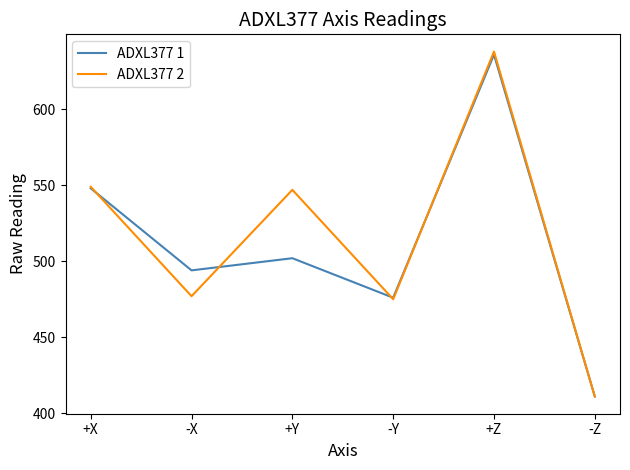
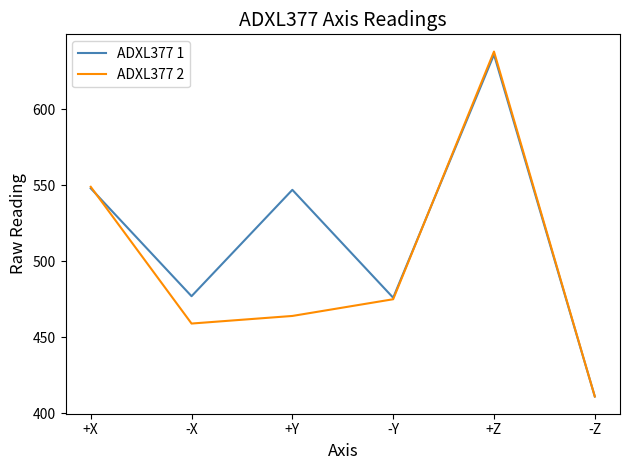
  {
    "ADXL377 1": {
-     "-X": 494,
-     "+Y": 502,
+     "-X": 477,
+     "+Y": 547,
      "+Z": 636
    },
    "ADXL377 2": {
-     "-X": 477,
-     "+Y": 547,
+     "-X": 459,
+     "+Y": 464,
      "+Z": 638
    }
  }
